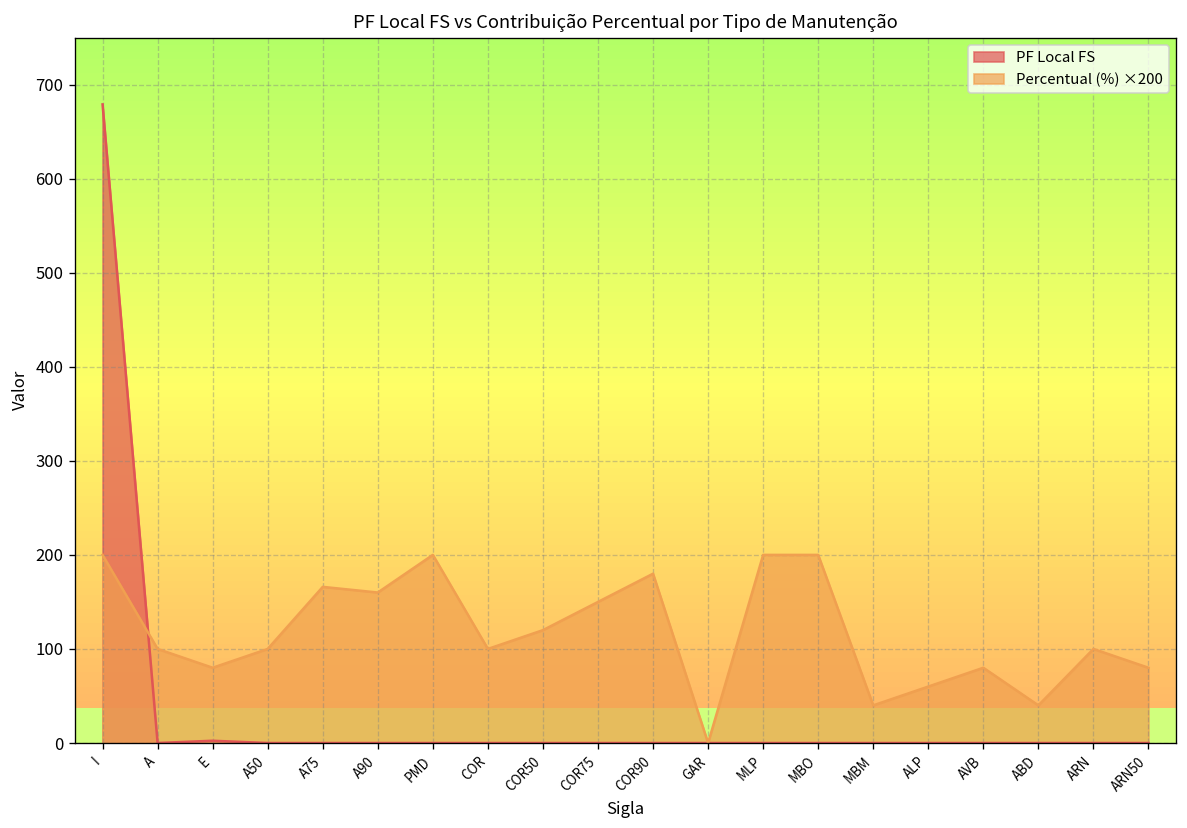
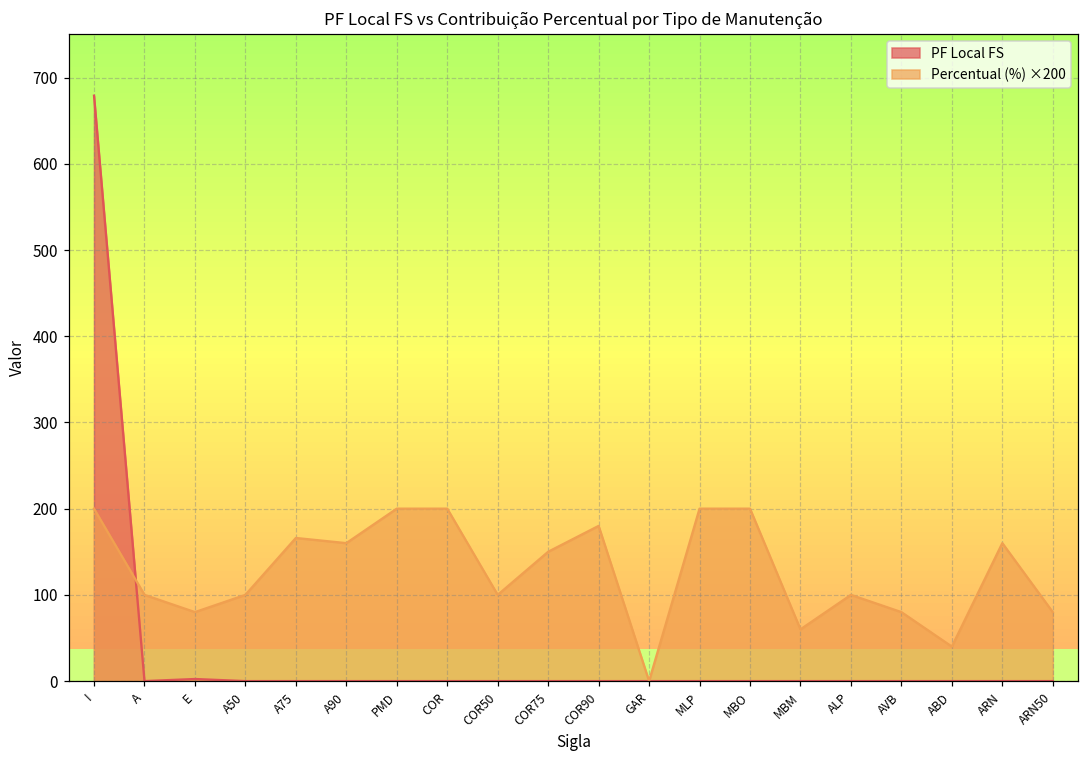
  {
    "PF Local FS": {
      "I": 680,
      "A": 0,
      "E": 0,
      "A50": 0,
      "A75": 0,
      "A90": 0,
      "PMD": 0,
      "COR": 0,
      "COR50": 0,
      "COR75": 0,
      "COR90": 0,
      "MLP": 0,
      "MBO": 0,
      "MBM": 0,
      "ALP": 0,
      "AVB": 0,
      "ABD": 0,
      "ARN": 0,
      "ARN50": 0
    },
    "Percentual (%) ×200": {
      "I": 200,
      "A": 100,
      "E": 80,
      "A50": 100,
      "A75": 170,
      "A90": 160,
      "PMD": 200,
-     "COR": 100,
-     "COR50": 120,
+     "COR": 200,
+     "COR50": 100,
      "COR75": 150,
      "COR90": 180,
      "MLP": 200,
      "MBO": 200,
-     "MBM": 40,
-     "ALP": 60,
+     "MBM": 60,
+     "ALP": 100,
      "AVB": 80,
      "ABD": 40,
-     "ARN": 100,
+     "ARN": 160,
      "ARN50": 80
    }
  }
